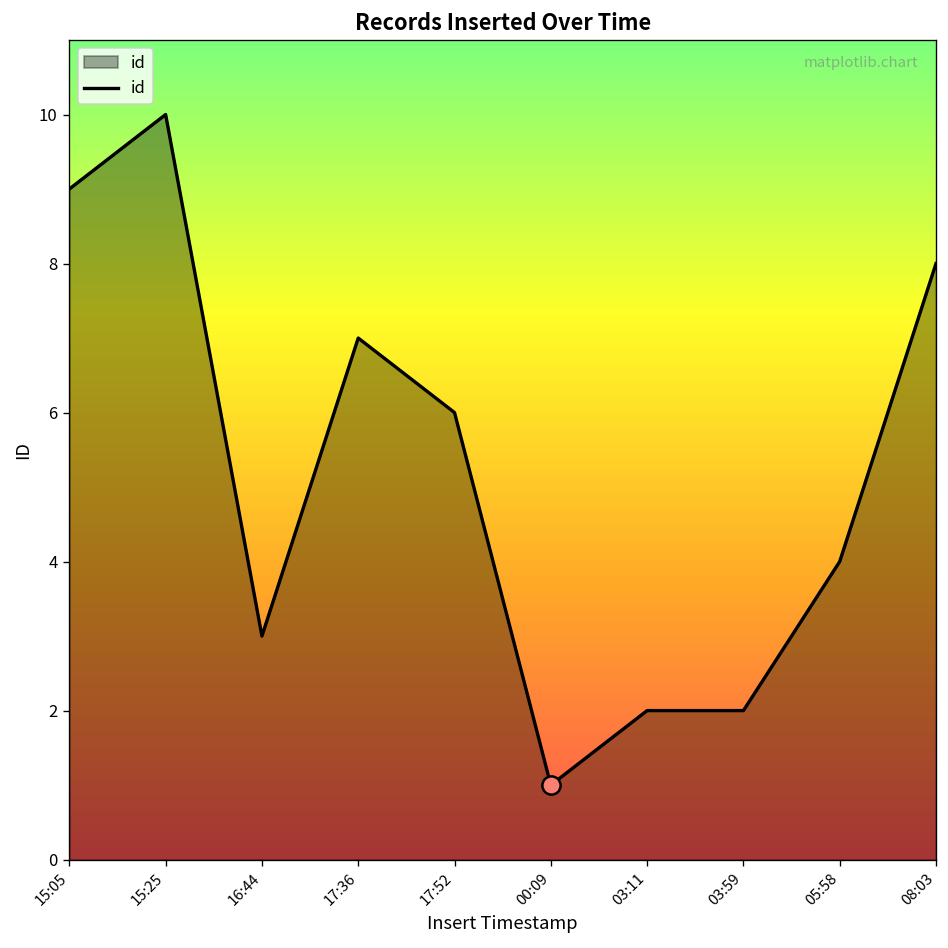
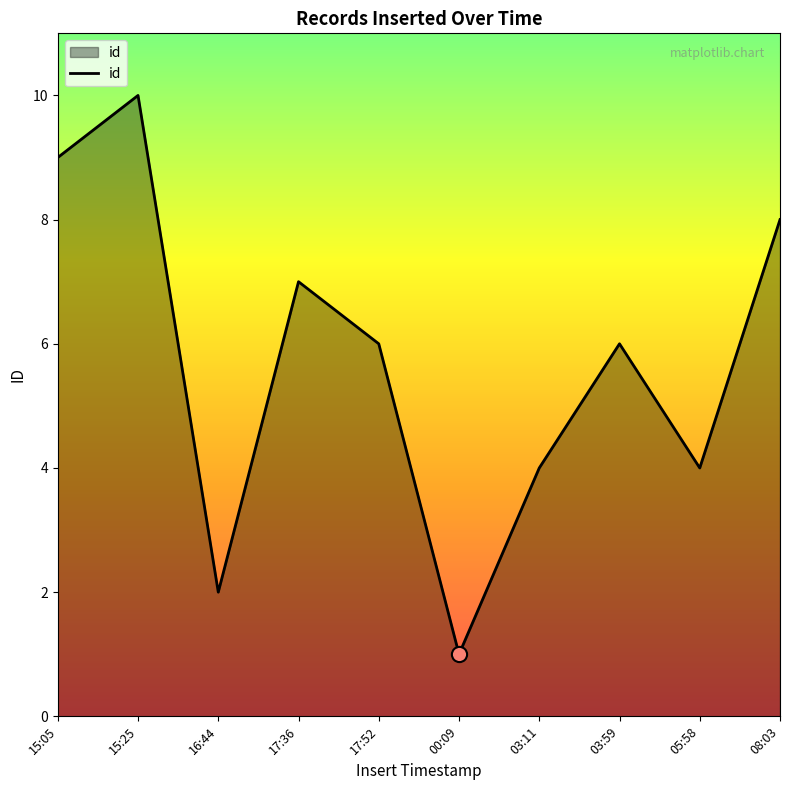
  {
    "id": {
      "15:05": 9,
      "15:25": 10,
-     "16:44": 3,
+     "16:44": 2,
      "17:36": 7,
      "17:52": 6,
-     "03:11": 2,
-     "03:59": 2,
+     "03:11": 4,
+     "03:59": 6,
      "05:58": 4,
      "08:03": 8
    }
  }
